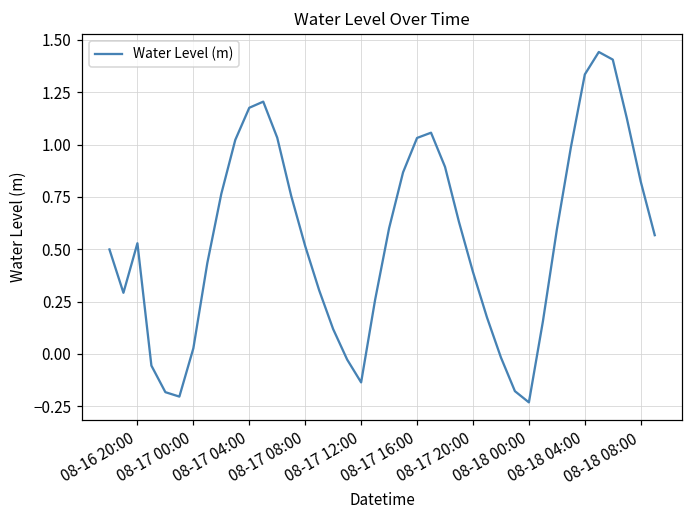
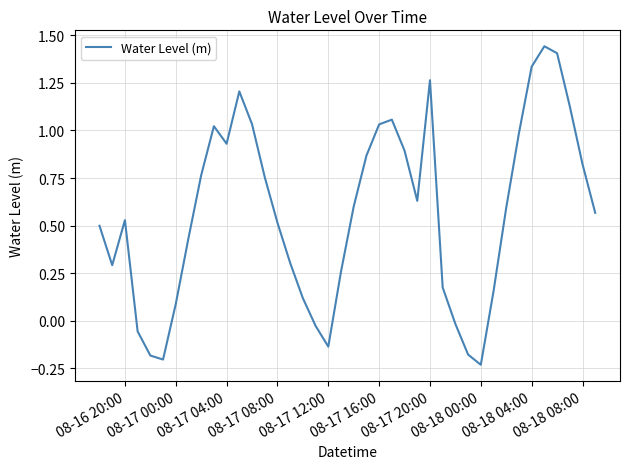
  {
    "08-16 20:00": 0.53,
-   "08-17 00:00": 0.03,
-   "08-17 04:00": 1.18,
+   "08-17 00:00": 0.09,
+   "08-17 04:00": 0.93,
    "08-17 08:00": 0.52,
    "08-17 12:00": -0.14,
    "08-17 16:00": 1.03,
-   "08-17 20:00": 0.39,
+   "08-17 20:00": 1.26,
    "08-18 00:00": -0.23,
    "08-18 04:00": 1.34,
    "08-18 08:00": 0.82
  }
